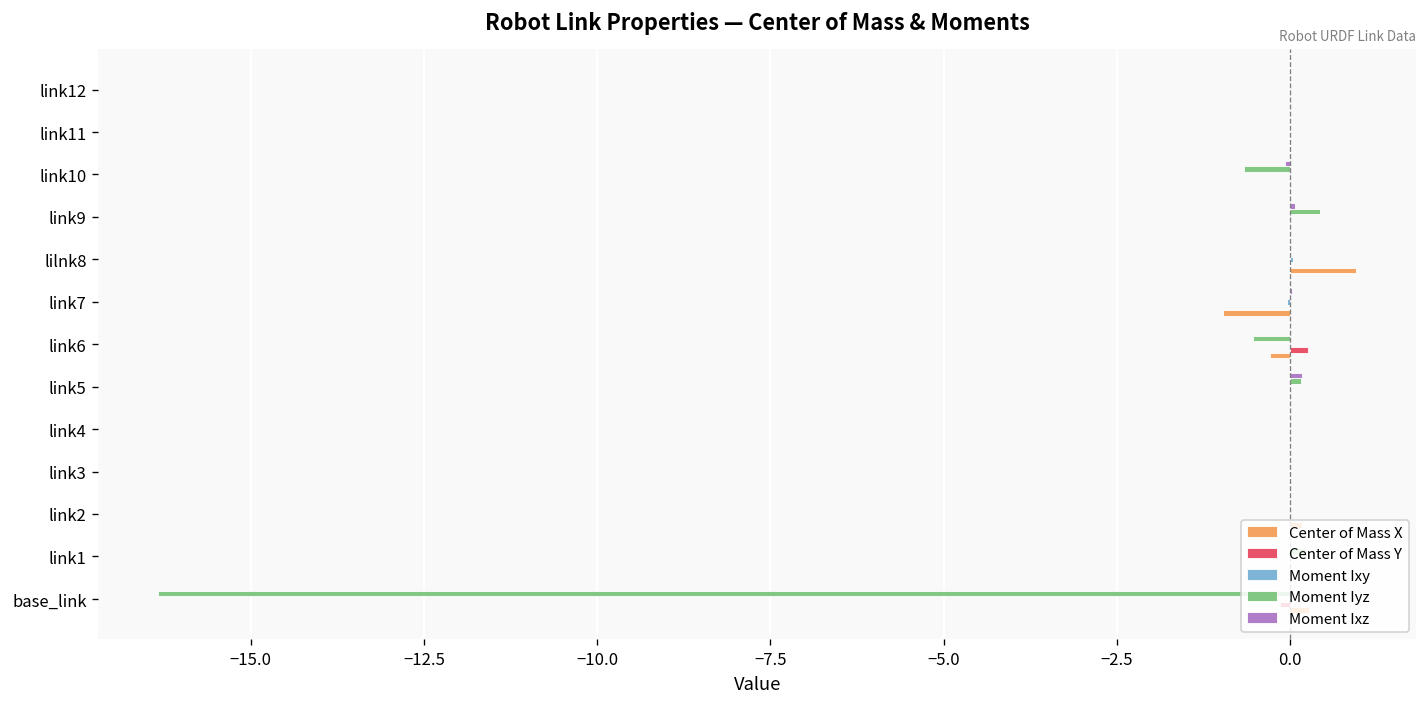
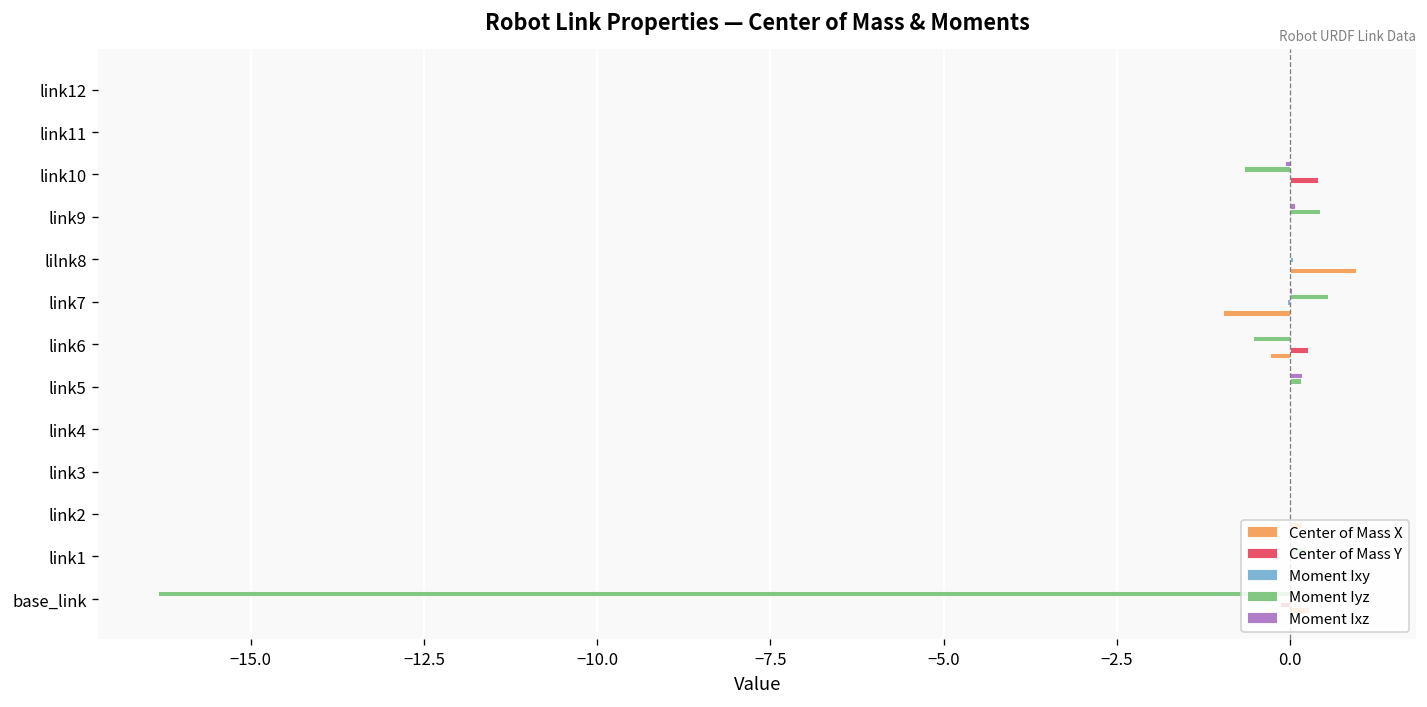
  {
    "Center of Mass X": {
      "link11": 0.0,
      "lilnk8": 1.0,
      "link7": -1.0,
      "link6": -0.3
    },
    "Center of Mass Y": {
      "link11": 0.0,
-     "link10": 0.0,
+     "link10": 0.4,
      "link6": 0.3
    },
    "Moment Ixy": {
      "lilnk8": 0.0
    },
    "Moment Iyz": {
      "link10": -0.7,
      "link9": 0.4,
-     "link7": 0.0,
+     "link7": 0.5,
      "link6": -0.5,
      "link5": 0.2,
      "base_link": -16.3
    },
    "Moment Ixz": {
      "link10": -0.1,
      "link9": 0.1,
      "link5": 0.2
    }
  }
